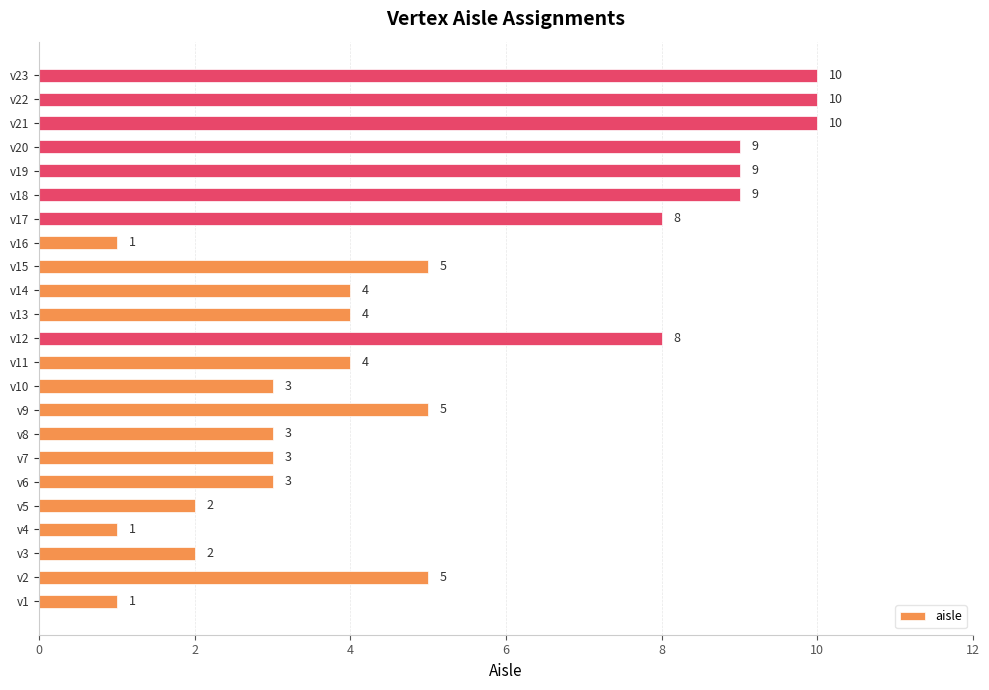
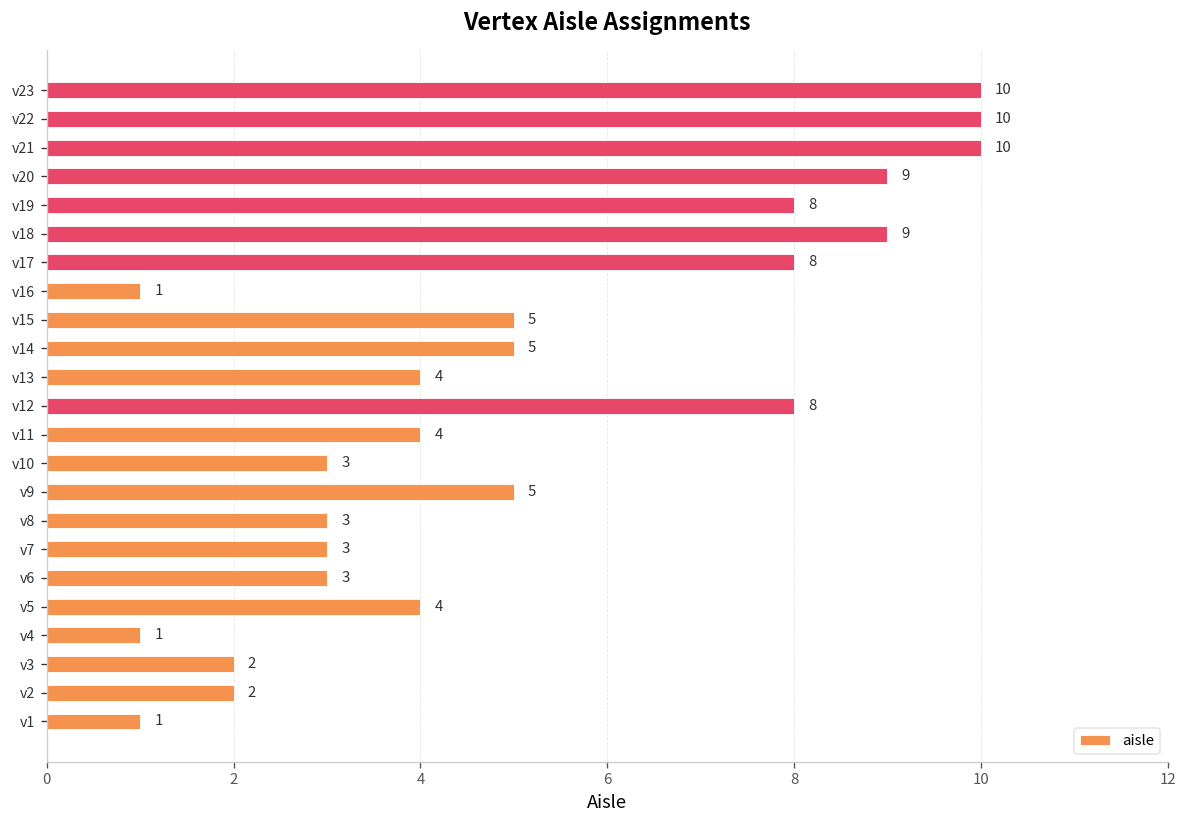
  {
    "v23": 10,
    "v22": 10,
    "v21": 10,
    "v20": 9,
-   "v19": 9,
+   "v19": 8,
    "v18": 9,
    "v17": 8,
    "v16": 1,
    "v15": 5,
-   "v14": 4,
+   "v14": 5,
    "v13": 4,
    "v12": 8,
    "v11": 4,
    "v10": 3,
    "v9": 5,
    "v8": 3,
    "v7": 3,
    "v6": 3,
-   "v5": 2,
+   "v5": 4,
    "v4": 1,
    "v3": 2,
-   "v2": 5,
+   "v2": 2,
    "v1": 1
  }
